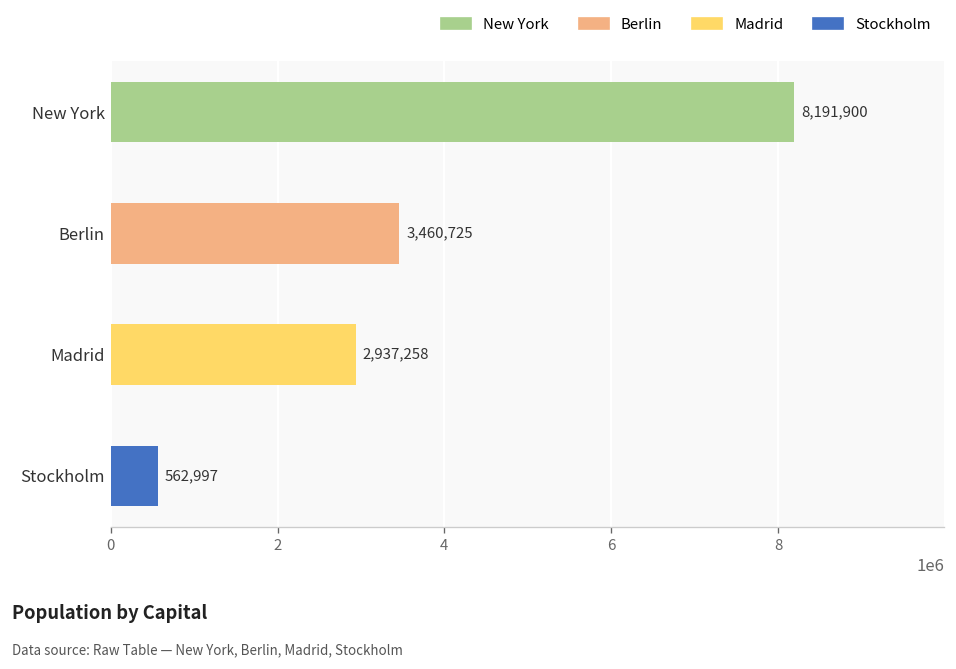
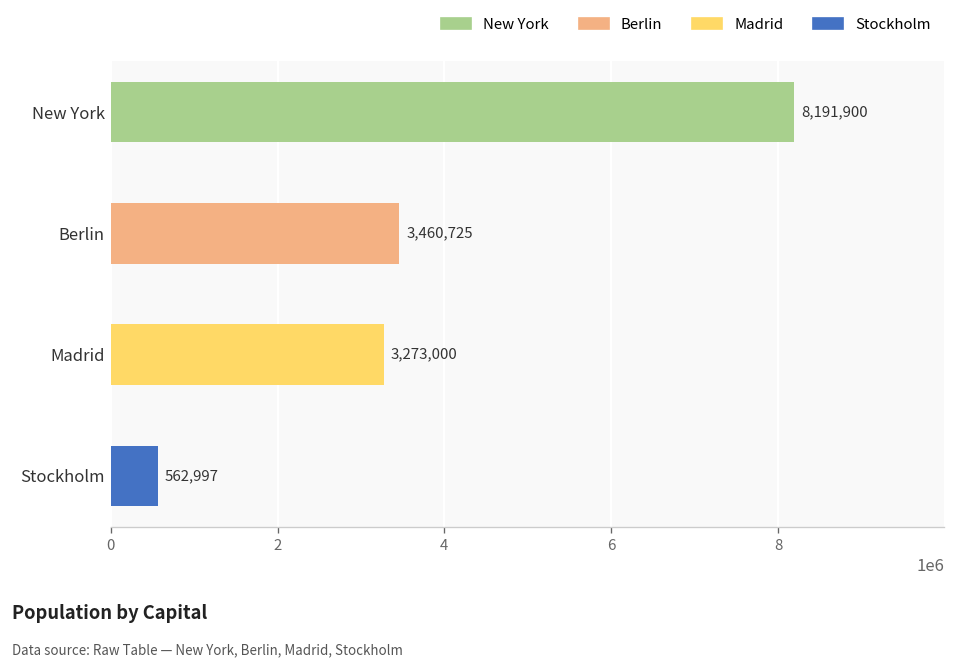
  {
    "New York": "8,191,900",
    "Berlin": "3,460,725",
-   "Madrid": "2,937,258",
+   "Madrid": "3,273,000",
    "Stockholm": "562,997"
  }
